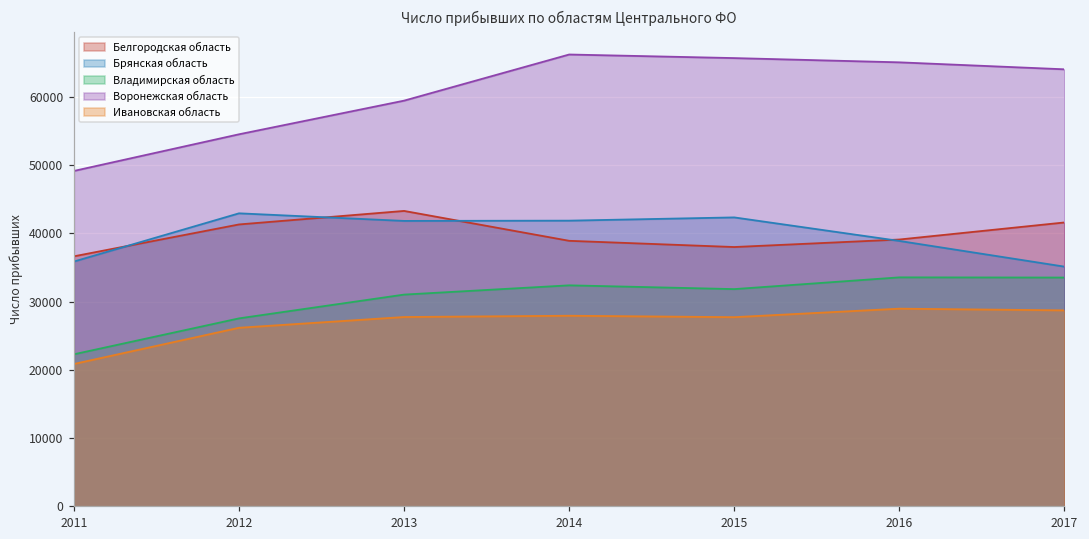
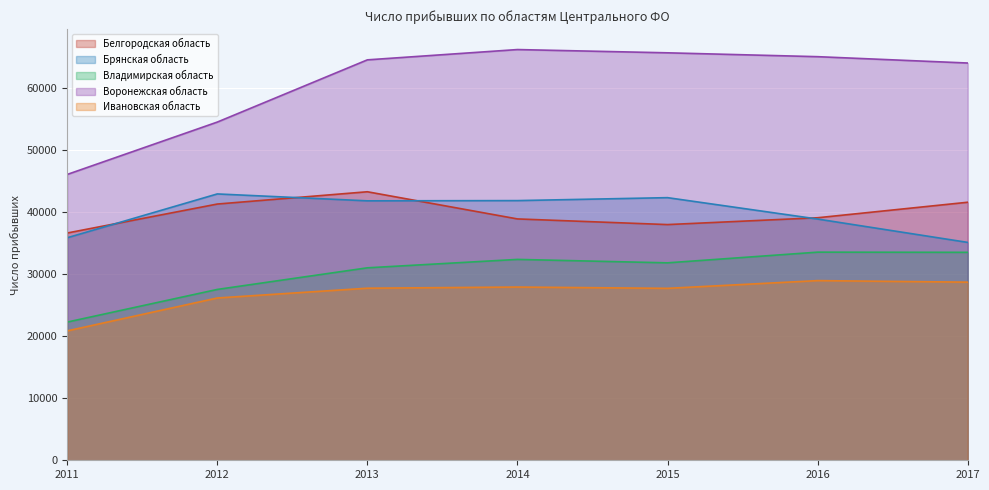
  {
    "Воронежская область": {
-     "2011": 49000,
+     "2011": 46000,
      "2012": 55000,
-     "2013": 59000,
+     "2013": 65000,
      "2014": 66000,
      "2015": 66000,
      "2016": 65000,
      "2017": 64000
    }
  }
